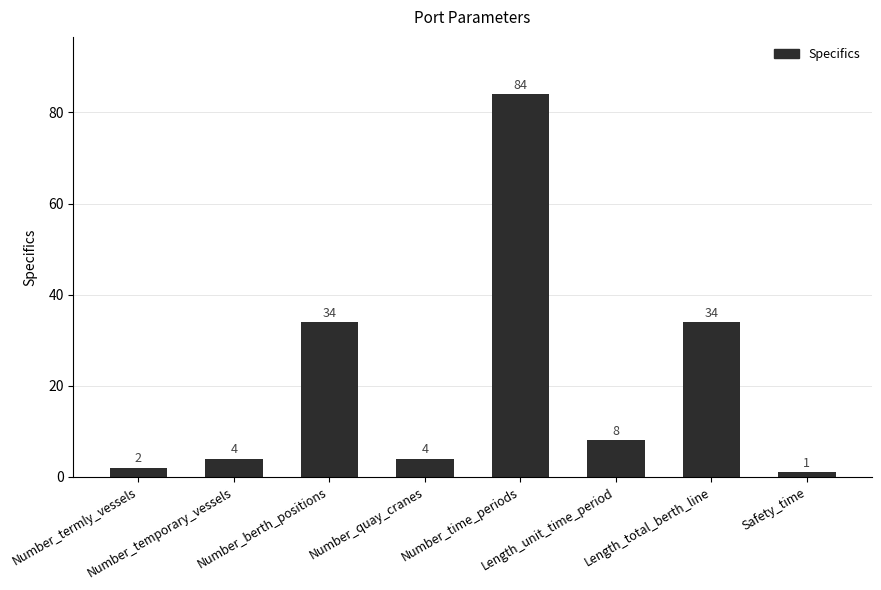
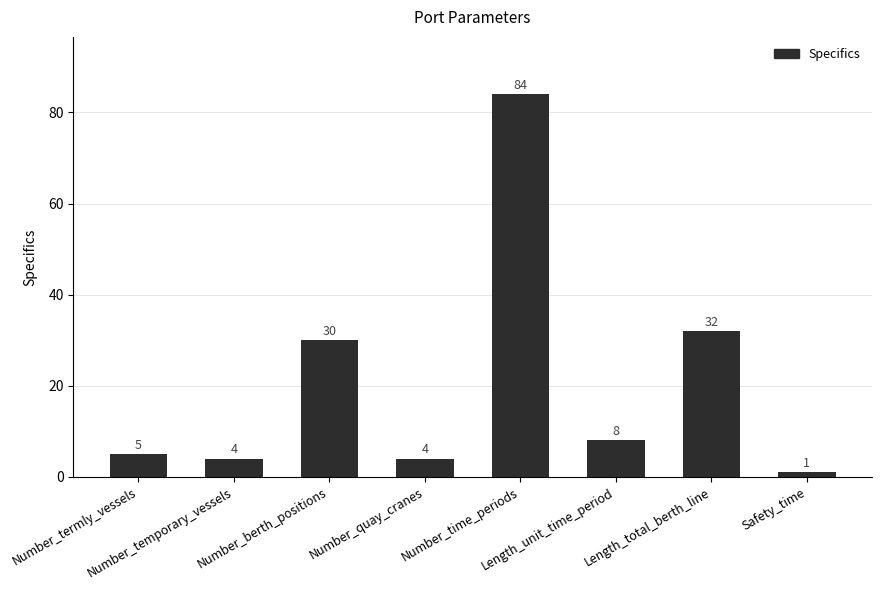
  {
-   "Number_termly_vessels": 2,
+   "Number_termly_vessels": 5,
    "Number_temporary_vessels": 4,
-   "Number_berth_positions": 34,
+   "Number_berth_positions": 30,
    "Number_quay_cranes": 4,
    "Number_time_periods": 84,
    "Length_unit_time_period": 8,
-   "Length_total_berth_line": 34,
+   "Length_total_berth_line": 32,
    "Safety_time": 1
  }
